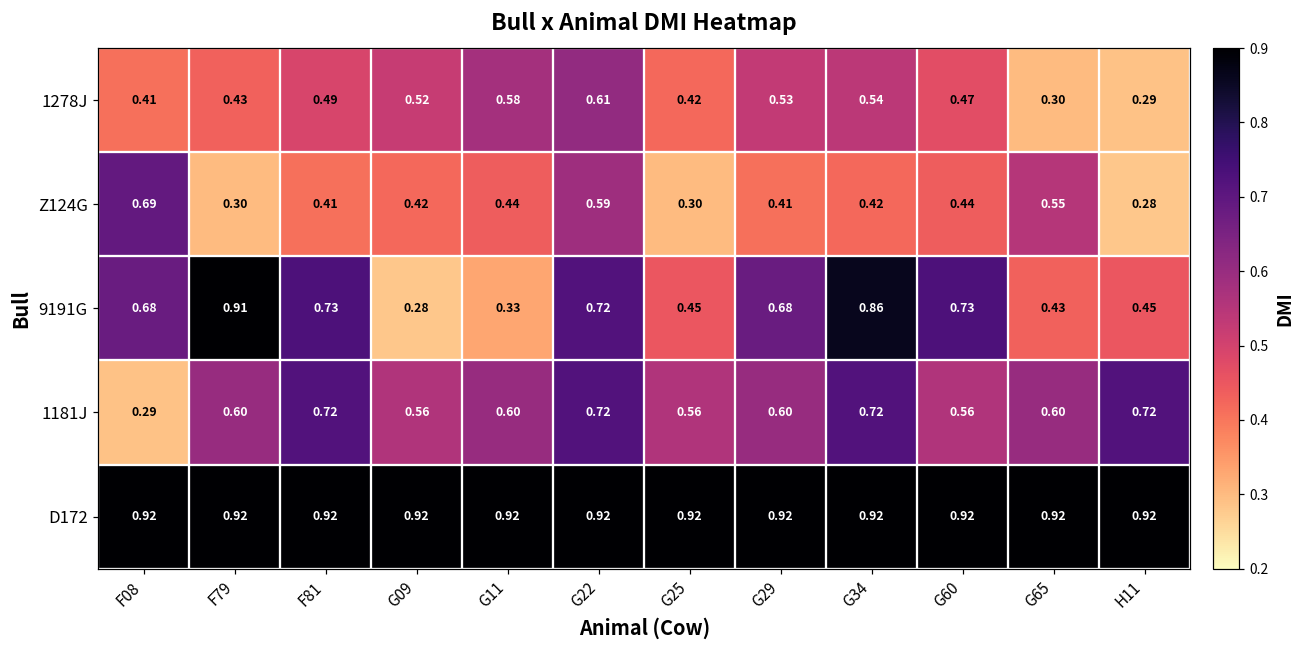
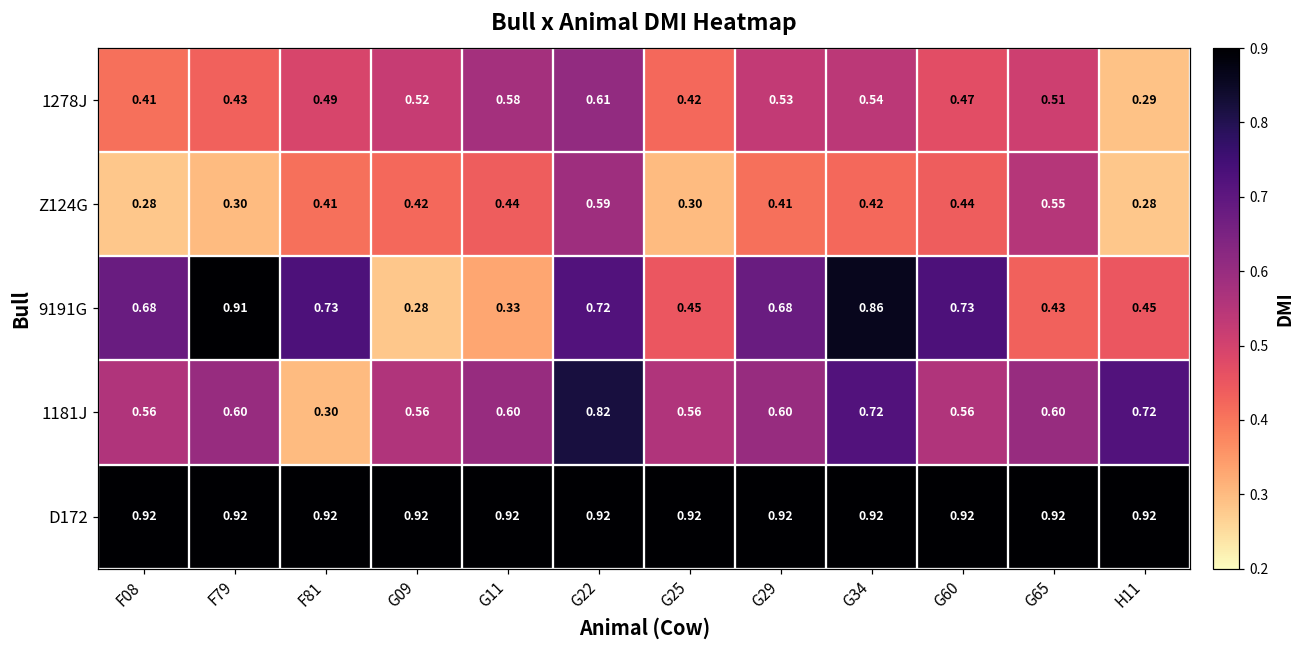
  {
    "1278J": {
      "F08": 0.41,
      "F79": 0.43,
      "F81": 0.49,
      "G09": 0.52,
      "G11": 0.58,
      "G22": 0.61,
      "G25": 0.42,
      "G29": 0.53,
      "G34": 0.54,
      "G60": 0.47,
-     "G65": 0.30,
+     "G65": 0.51,
      "H11": 0.29
    },
    "Z124G": {
-     "F08": 0.69,
+     "F08": 0.28,
      "F79": 0.30,
      "F81": 0.41,
      "G09": 0.42,
      "G11": 0.44,
      "G22": 0.59,
      "G25": 0.30,
      "G29": 0.41,
      "G34": 0.42,
      "G60": 0.44,
      "G65": 0.55,
      "H11": 0.28
    },
    "9191G": {
      "F08": 0.68,
      "F79": 0.91,
      "F81": 0.73,
      "G09": 0.28,
      "G11": 0.33,
      "G22": 0.72,
      "G25": 0.45,
      "G29": 0.68,
      "G34": 0.86,
      "G60": 0.73,
      "G65": 0.43,
      "H11": 0.45
    },
    "1181J": {
-     "F08": 0.29,
+     "F08": 0.56,
      "F79": 0.60,
-     "F81": 0.72,
+     "F81": 0.30,
      "G09": 0.56,
      "G11": 0.60,
-     "G22": 0.72,
+     "G22": 0.82,
      "G25": 0.56,
      "G29": 0.60,
      "G34": 0.72,
      "G60": 0.56,
      "G65": 0.60,
      "H11": 0.72
    },
    "D172": {
      "F08": 0.92,
      "F79": 0.92,
      "F81": 0.92,
      "G09": 0.92,
      "G11": 0.92,
      "G22": 0.92,
      "G25": 0.92,
      "G29": 0.92,
      "G34": 0.92,
      "G60": 0.92,
      "G65": 0.92,
      "H11": 0.92
    }
  }
